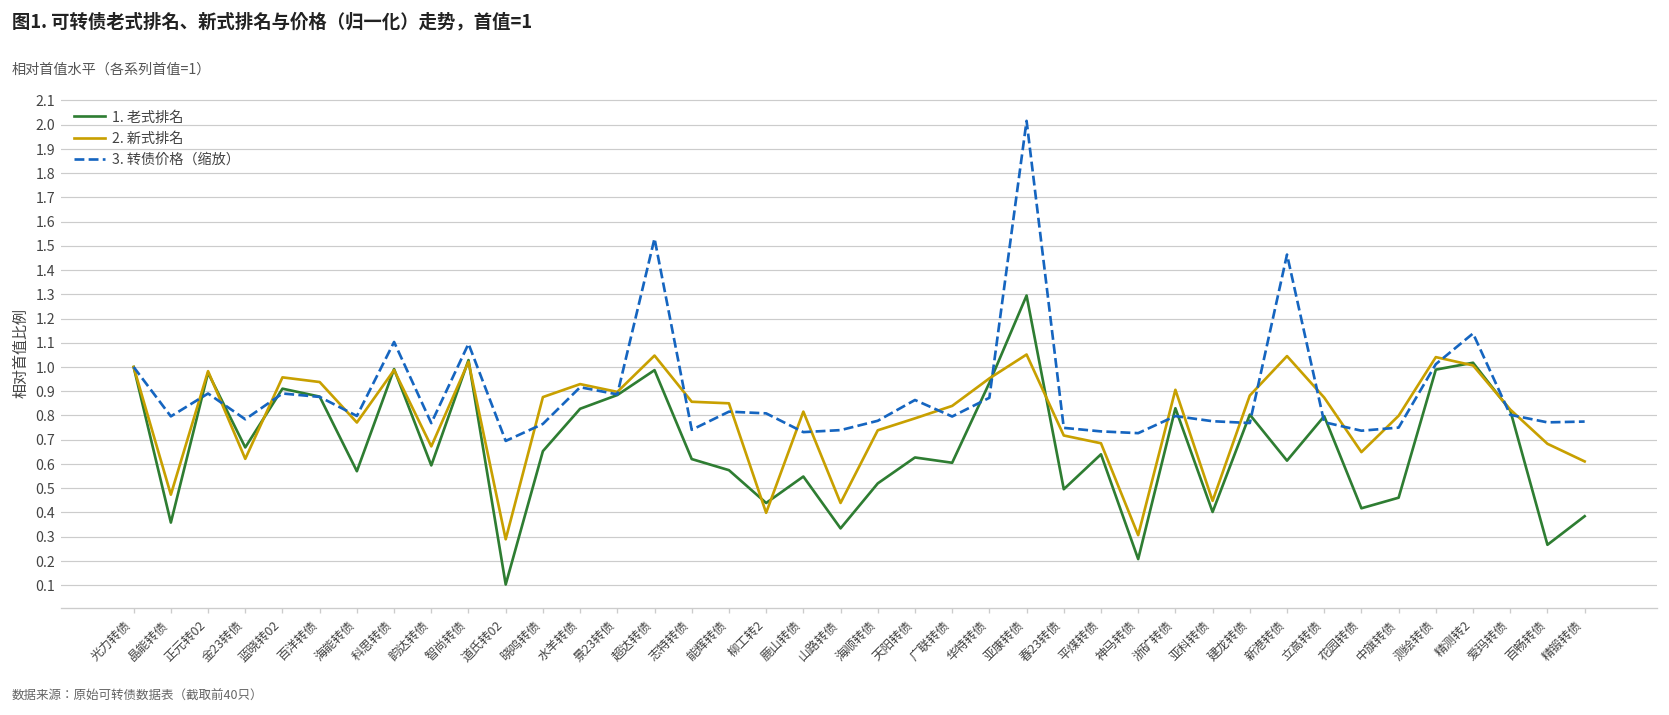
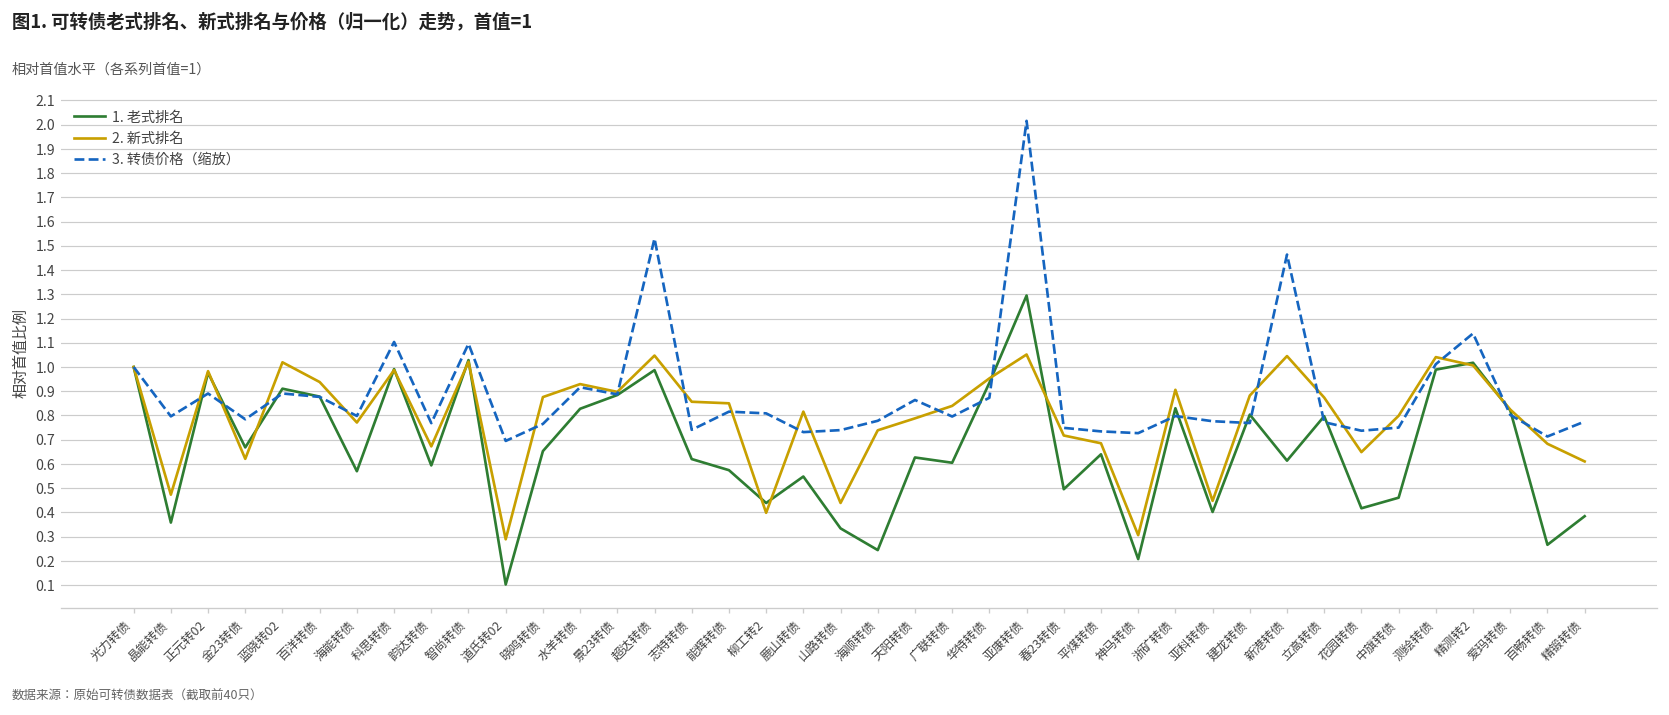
  {
    "1. 老式排名": {
      "晶能转债": 0.36,
      "金23转债": 0.67,
      "蓝晓转02": 0.91,
      "海能转债": 0.57,
      "韵达转债": 0.59,
      "道氏转02": 0.10,
      "晓鸣转债": 0.65,
      "水羊转债": 0.83,
      "超达转债": 0.99,
      "志特转债": 0.62,
      "能辉转债": 0.57,
      "柳工转2": 0.44,
      "鹿山转债": 0.55,
      "山路转债": 0.33,
-     "海顺转债": 0.52,
+     "海顺转债": 0.24,
      "天阳转债": 0.63,
      "广联转债": 0.60,
      "华特转债": 0.93,
      "亚康转债": 1.29,
      "春23转债": 0.50,
      "平煤转债": 0.64,
      "神马转债": 0.21,
      "浙矿转债": 0.83,
      "亚科转债": 0.40,
      "建龙转债": 0.80,
      "新港转债": 0.61,
      "立高转债": 0.80,
      "花园转债": 0.42,
      "中旗转债": 0.46,
      "测绘转债": 0.99,
      "百畅转债": 0.27,
      "精锻转债": 0.38
    },
    "2. 新式排名": {
      "晶能转债": 0.47,
      "金23转债": 0.62,
-     "蓝晓转02": 0.96,
+     "蓝晓转02": 1.02,
      "百洋转债": 0.94,
      "海能转债": 0.77,
      "韵达转债": 0.67,
      "道氏转02": 0.29,
      "晓鸣转债": 0.88,
      "水羊转债": 0.93,
      "超达转债": 1.05,
      "志特转债": 0.86,
      "能辉转债": 0.85,
      "柳工转2": 0.40,
      "鹿山转债": 0.82,
      "山路转债": 0.44,
      "海顺转债": 0.74,
      "天阳转债": 0.79,
      "广联转债": 0.84,
      "华特转债": 0.95,
      "亚康转债": 1.05,
      "春23转债": 0.72,
      "平煤转债": 0.69,
      "神马转债": 0.31,
      "浙矿转债": 0.91,
      "亚科转债": 0.45,
      "建龙转债": 0.88,
      "新港转债": 1.04,
      "立高转债": 0.87,
      "花园转债": 0.65,
      "中旗转债": 0.80,
      "测绘转债": 1.04,
      "百畅转债": 0.68,
      "精锻转债": 0.61
    },
    "3. 转债价格（缩放）": {
      "晶能转债": 0.80,
      "正元转02": 0.89,
      "金23转债": 0.78,
      "蓝晓转02": 0.89,
      "海能转债": 0.80,
      "科思转债": 1.10,
      "韵达转债": 0.77,
      "智尚转债": 1.10,
      "道氏转02": 0.69,
      "晓鸣转债": 0.77,
      "水羊转债": 0.92,
      "超达转债": 1.53,
      "志特转债": 0.74,
      "能辉转债": 0.82,
      "柳工转2": 0.81,
      "鹿山转债": 0.73,
      "山路转债": 0.74,
      "海顺转债": 0.78,
      "天阳转债": 0.86,
      "广联转债": 0.80,
      "华特转债": 0.87,
      "亚康转债": 2.02,
      "春23转债": 0.75,
      "平煤转债": 0.73,
      "神马转债": 0.73,
      "浙矿转债": 0.80,
      "亚科转债": 0.78,
      "建龙转债": 0.77,
      "新港转债": 1.46,
      "立高转债": 0.77,
      "花园转债": 0.74,
      "中旗转债": 0.75,
      "测绘转债": 1.01,
      "精测转2": 1.14,
      "爱玛转债": 0.80,
-     "百畅转债": 0.77,
+     "百畅转债": 0.71,
      "精锻转债": 0.77
    }
  }
